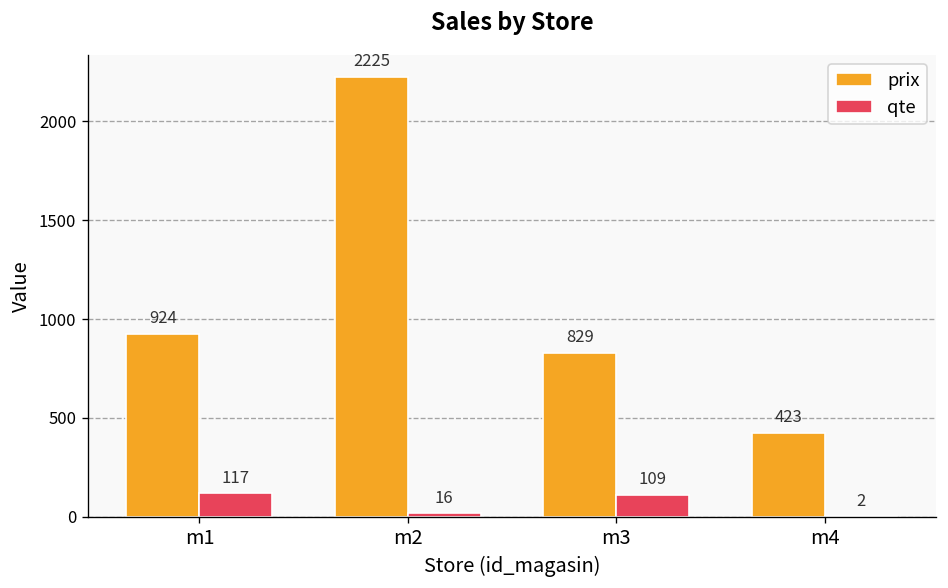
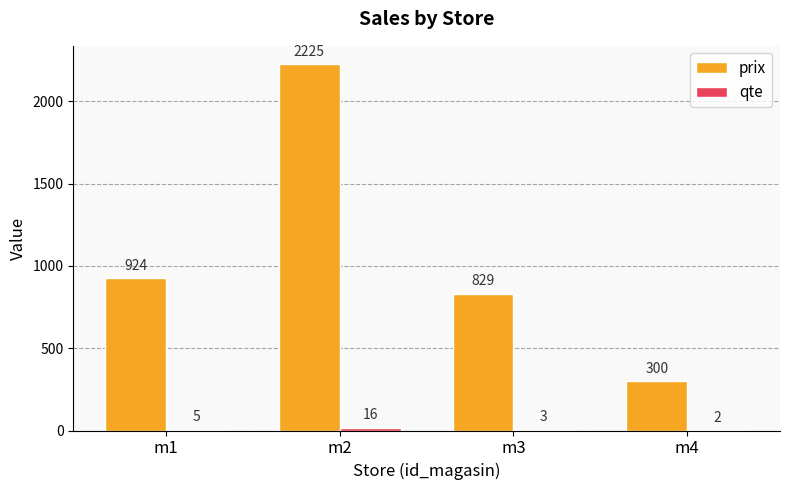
  {
    "prix": {
      "m1": 924,
      "m2": 2225,
      "m3": 829,
-     "m4": 423
+     "m4": 300
    },
    "qte": {
-     "m1": 117,
+     "m1": 5,
      "m2": 16,
-     "m3": 109,
+     "m3": 3,
      "m4": 2
    }
  }
